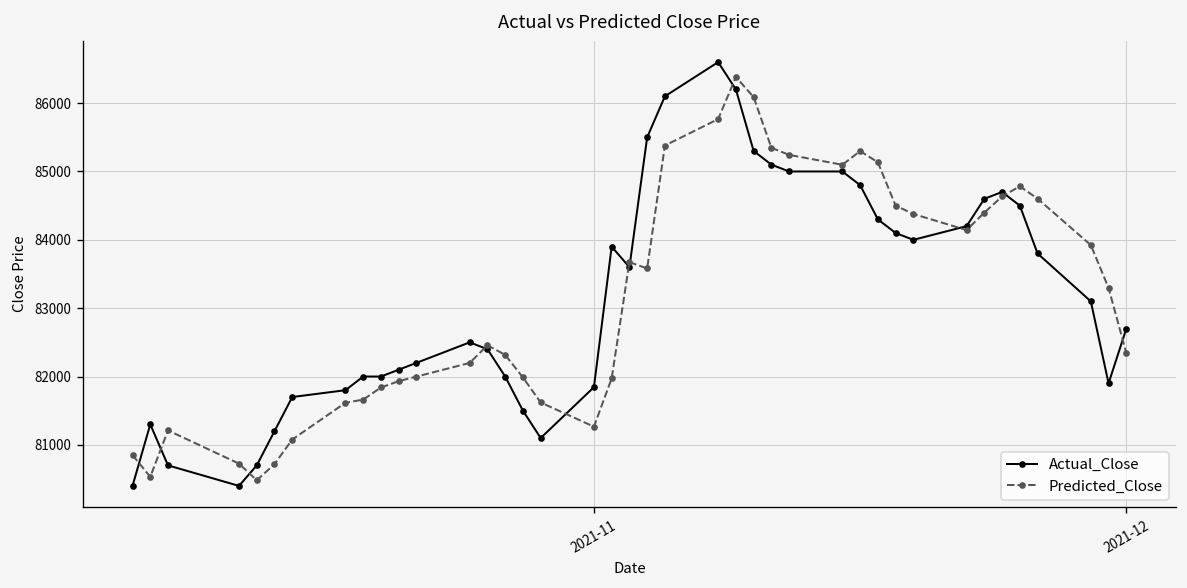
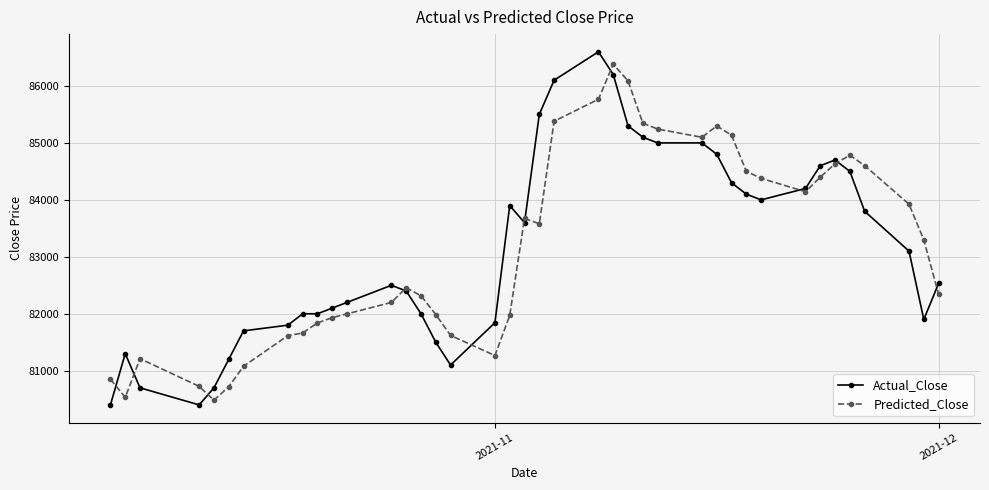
  {
    "Actual_Close": {
      "2021-11": 81800,
-     "2021-12": 82700
+     "2021-12": 82500
    },
    "Predicted_Close": {
      "2021-11": 81300,
      "2021-12": 82300
    }
  }
